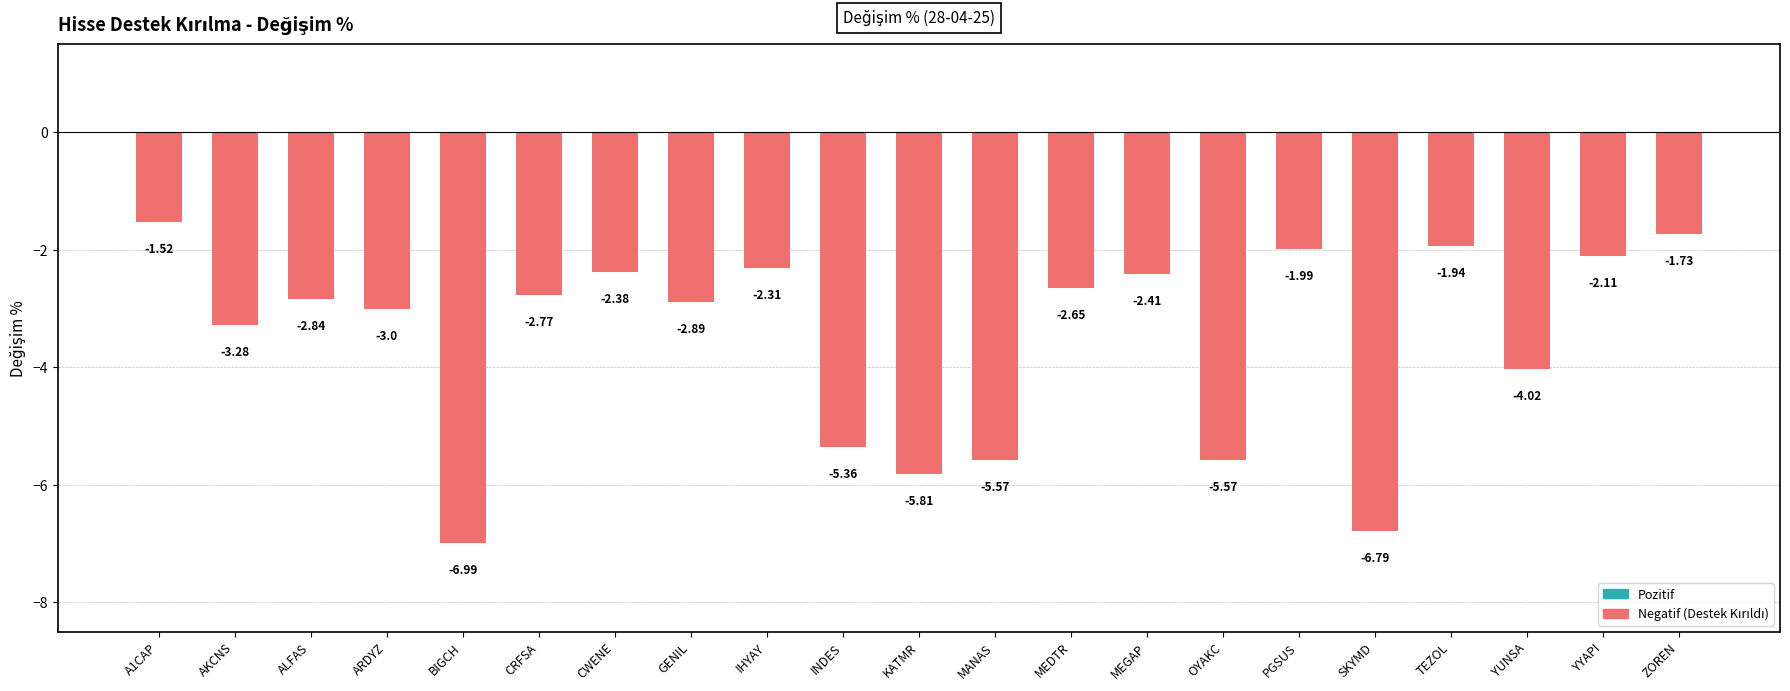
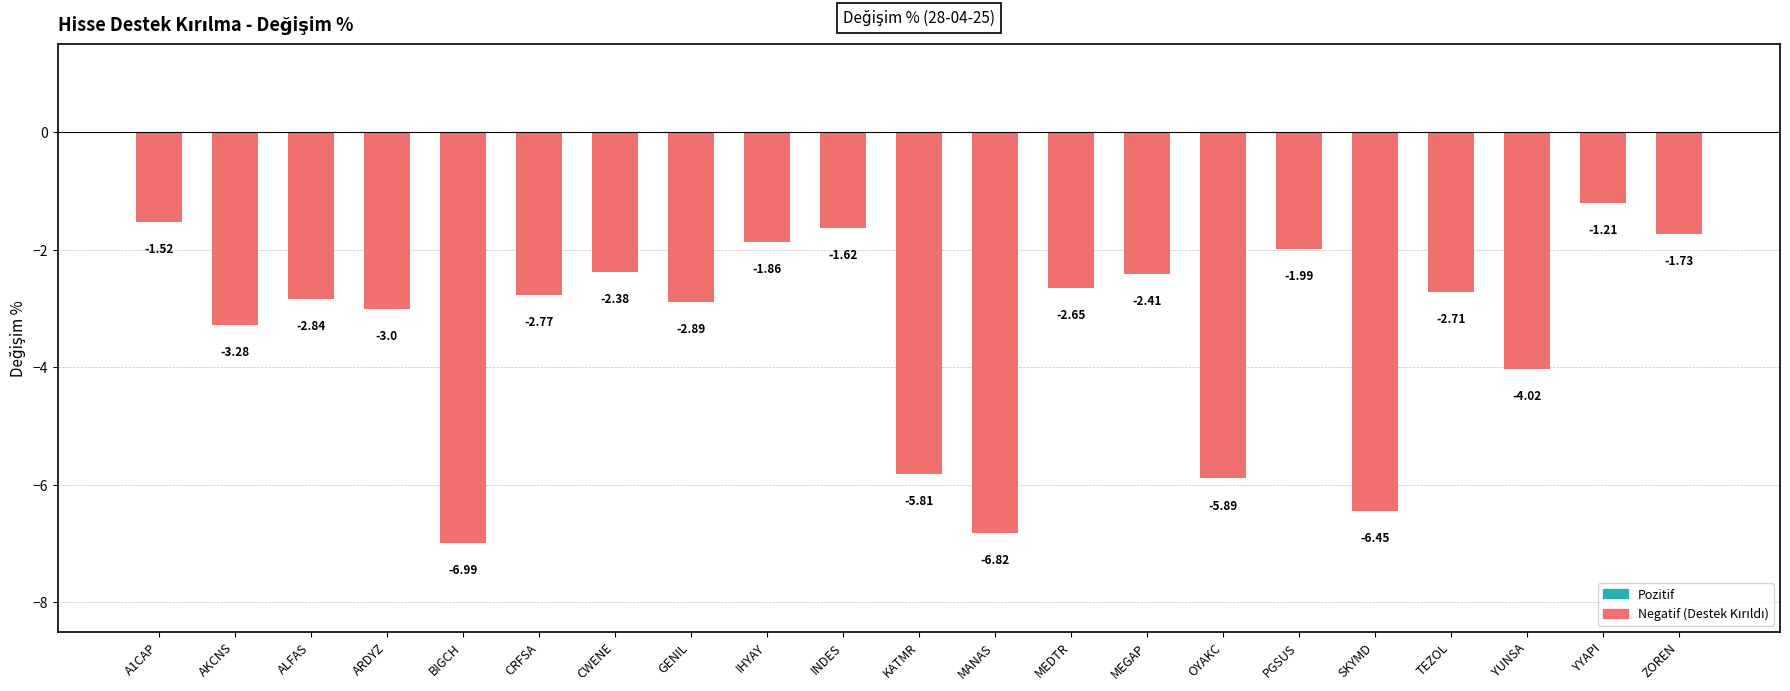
  {
    "A1CAP": -1.52,
    "AKCNS": -3.28,
    "ALFAS": -2.84,
    "ARDYZ": -3.0,
    "BIGCH": -6.99,
    "CRFSA": -2.77,
    "CWENE": -2.38,
    "GENIL": -2.89,
-   "IHYAY": -2.31,
-   "INDES": -5.36,
+   "IHYAY": -1.86,
+   "INDES": -1.62,
    "KATMR": -5.81,
-   "MANAS": -5.57,
+   "MANAS": -6.82,
    "MEDTR": -2.65,
    "MEGAP": -2.41,
-   "OYAKC": -5.57,
+   "OYAKC": -5.89,
    "PGSUS": -1.99,
-   "SKYMD": -6.79,
-   "TEZOL": -1.94,
+   "SKYMD": -6.45,
+   "TEZOL": -2.71,
    "YUNSA": -4.02,
-   "YYAPI": -2.11,
+   "YYAPI": -1.21,
    "ZOREN": -1.73
  }
